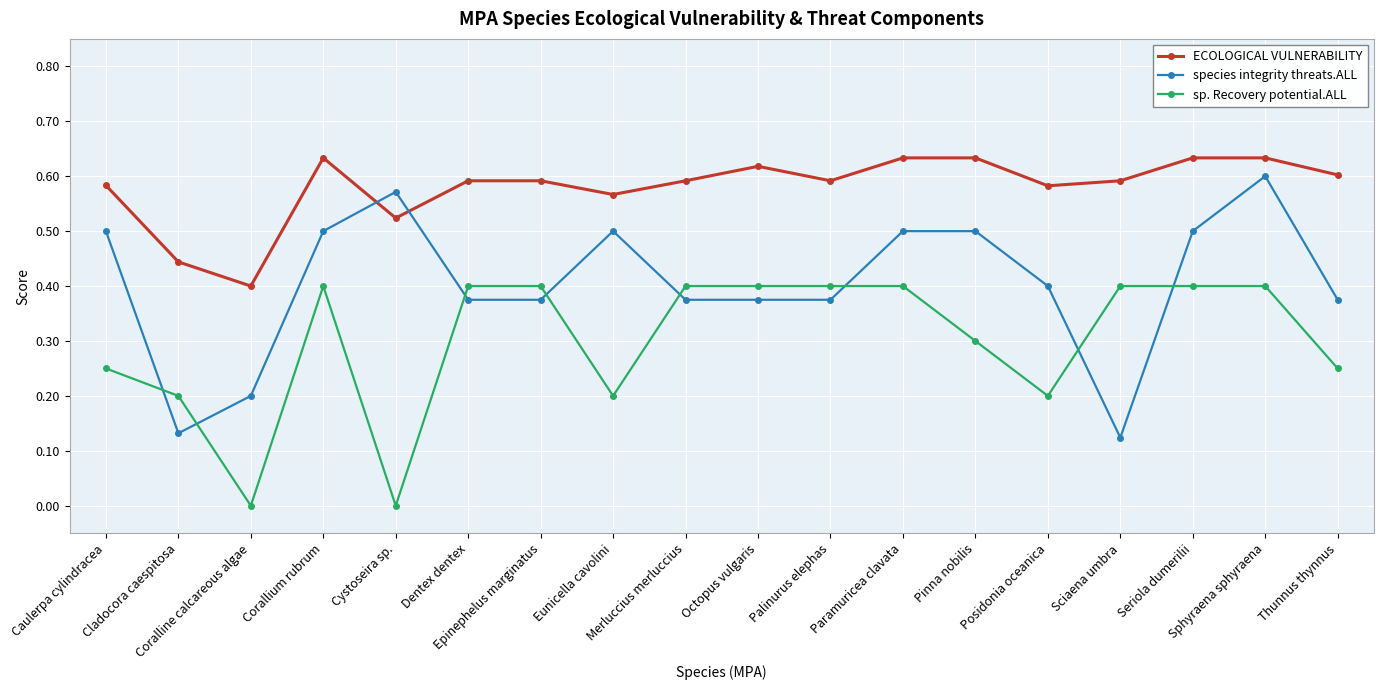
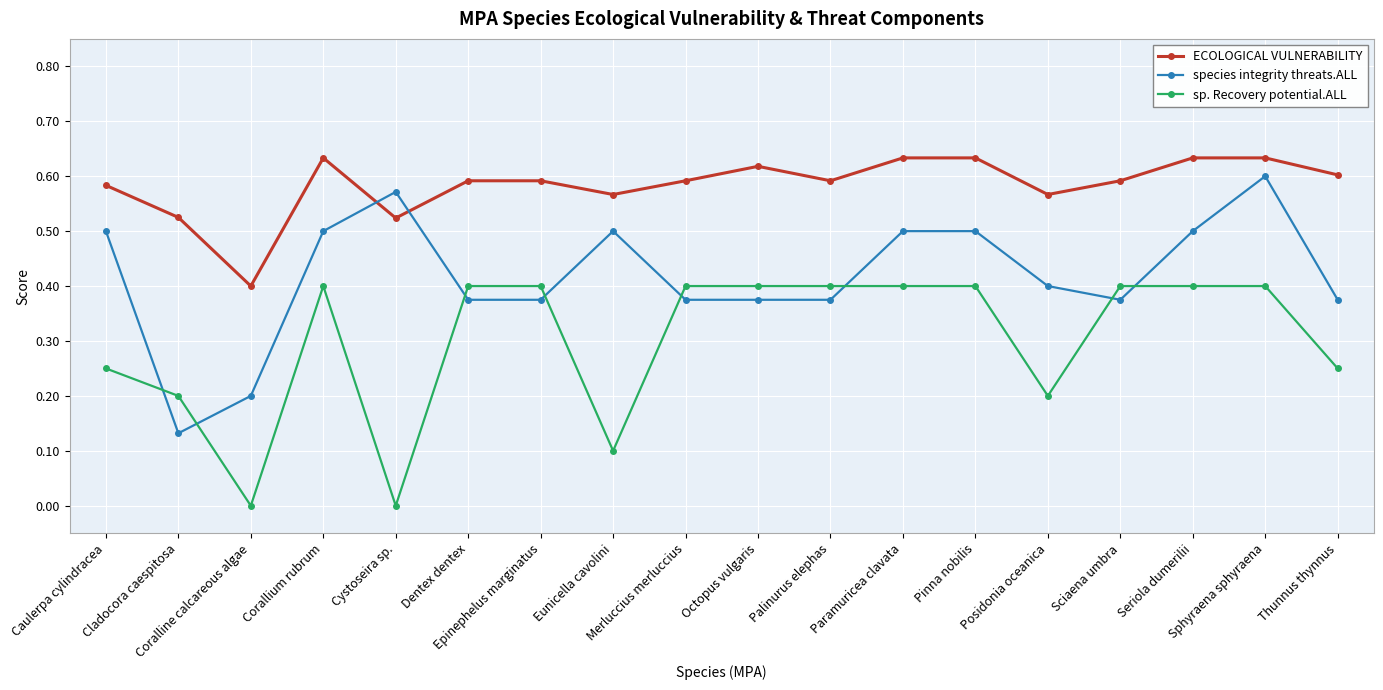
  {
    "ECOLOGICAL VULNERABILITY": {
      "Caulerpa cylindracea": 0.58,
-     "Cladocora caespitosa": 0.44,
+     "Cladocora caespitosa": 0.53,
      "Coralline calcareous algae": 0.40,
      "Corallium rubrum": 0.63,
      "Cystoseira sp.": 0.52,
      "Dentex dentex": 0.59,
      "Epinephelus marginatus": 0.59,
      "Eunicella cavolini": 0.57,
      "Merluccius merluccius": 0.59,
      "Octopus vulgaris": 0.62,
      "Palinurus elephas": 0.59,
      "Paramuricea clavata": 0.63,
      "Pinna nobilis": 0.63,
-     "Posidonia oceanica": 0.58,
+     "Posidonia oceanica": 0.57,
      "Sciaena umbra": 0.59,
      "Seriola dumerilii": 0.63,
      "Sphyraena sphyraena": 0.63,
      "Thunnus thynnus": 0.60
    },
    "species integrity threats.ALL": {
      "Caulerpa cylindracea": 0.50,
      "Cladocora caespitosa": 0.13,
      "Coralline calcareous algae": 0.20,
      "Corallium rubrum": 0.50,
      "Cystoseira sp.": 0.57,
      "Dentex dentex": 0.38,
      "Epinephelus marginatus": 0.38,
      "Eunicella cavolini": 0.50,
      "Merluccius merluccius": 0.38,
      "Octopus vulgaris": 0.38,
      "Palinurus elephas": 0.38,
      "Paramuricea clavata": 0.50,
      "Pinna nobilis": 0.50,
      "Posidonia oceanica": 0.40,
-     "Sciaena umbra": 0.12,
+     "Sciaena umbra": 0.38,
      "Seriola dumerilii": 0.50,
      "Sphyraena sphyraena": 0.60,
      "Thunnus thynnus": 0.38
    },
    "sp. Recovery potential.ALL": {
      "Caulerpa cylindracea": 0.25,
      "Cladocora caespitosa": 0.2,
      "Coralline calcareous algae": 0.0,
      "Corallium rubrum": 0.4,
      "Cystoseira sp.": 0.0,
      "Dentex dentex": 0.4,
      "Epinephelus marginatus": 0.4,
-     "Eunicella cavolini": 0.2,
+     "Eunicella cavolini": 0.1,
      "Merluccius merluccius": 0.4,
      "Octopus vulgaris": 0.4,
      "Palinurus elephas": 0.4,
      "Paramuricea clavata": 0.4,
-     "Pinna nobilis": 0.3,
+     "Pinna nobilis": 0.4,
      "Posidonia oceanica": 0.2,
      "Sciaena umbra": 0.4,
      "Seriola dumerilii": 0.4,
      "Sphyraena sphyraena": 0.4,
      "Thunnus thynnus": 0.25
    }
  }
